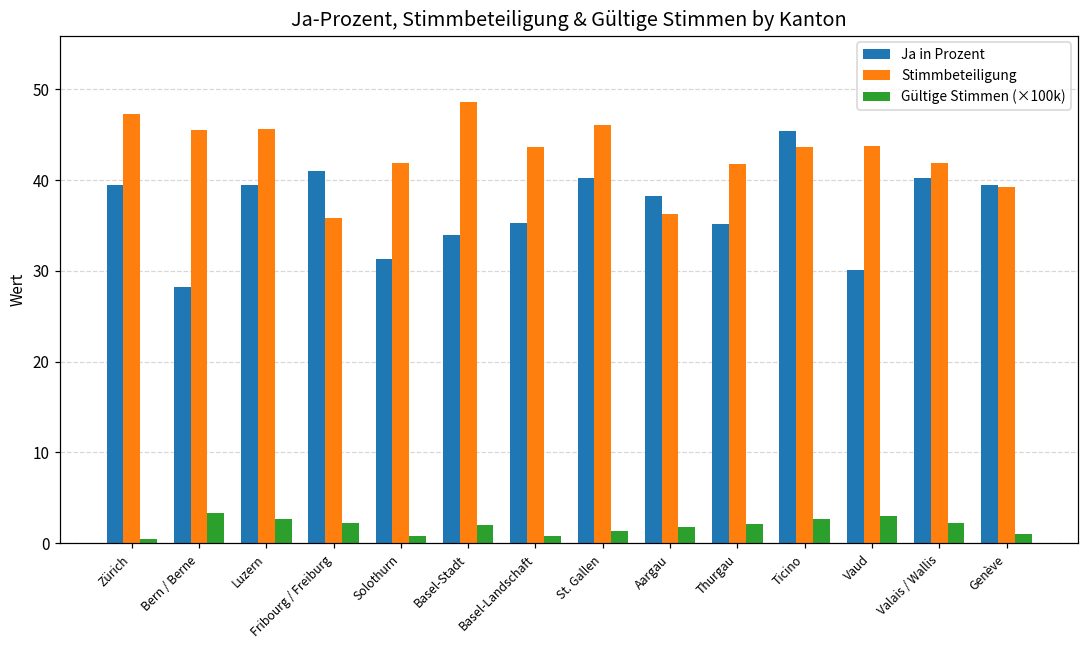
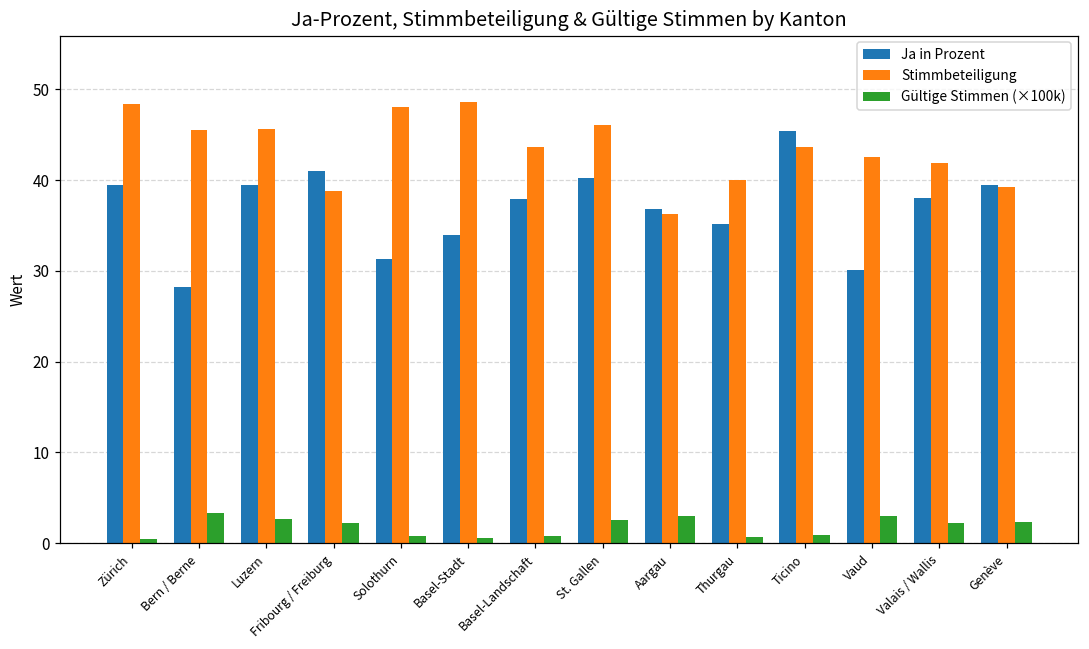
  {
    "Ja in Prozent": {
      "Zürich": 40,
      "Bern / Berne": 28,
      "Luzern": 39,
      "Fribourg / Freiburg": 41,
      "Solothurn": 31,
      "Basel-Stadt": 34,
-     "Basel-Landschaft": 35,
+     "Basel-Landschaft": 38,
      "St. Gallen": 40,
-     "Aargau": 38,
+     "Aargau": 37,
      "Thurgau": 35,
      "Ticino": 45,
      "Vaud": 30,
-     "Valais / Wallis": 40,
+     "Valais / Wallis": 38,
      "Genève": 39
    },
    "Stimmbeteiligung": {
-     "Zürich": 47,
+     "Zürich": 48,
      "Bern / Berne": 45,
      "Luzern": 46,
-     "Fribourg / Freiburg": 36,
-     "Solothurn": 42,
+     "Fribourg / Freiburg": 39,
+     "Solothurn": 48,
      "Basel-Stadt": 49,
      "Basel-Landschaft": 44,
      "St. Gallen": 46,
      "Aargau": 36,
-     "Thurgau": 42,
+     "Thurgau": 40,
      "Ticino": 44,
-     "Vaud": 44,
+     "Vaud": 43,
      "Valais / Wallis": 42,
      "Genève": 39
    },
    "Gültige Stimmen (×100k)": {
      "Zürich": 0,
      "Bern / Berne": 3,
      "Luzern": 3,
      "Fribourg / Freiburg": 2,
      "Solothurn": 1,
-     "Basel-Stadt": 2,
+     "Basel-Stadt": 1,
      "Basel-Landschaft": 1,
-     "St. Gallen": 1,
-     "Aargau": 2,
-     "Thurgau": 2,
-     "Ticino": 3,
+     "St. Gallen": 3,
+     "Aargau": 3,
+     "Thurgau": 1,
+     "Ticino": 1,
      "Vaud": 3,
      "Valais / Wallis": 2,
-     "Genève": 1
+     "Genève": 2
    }
  }
